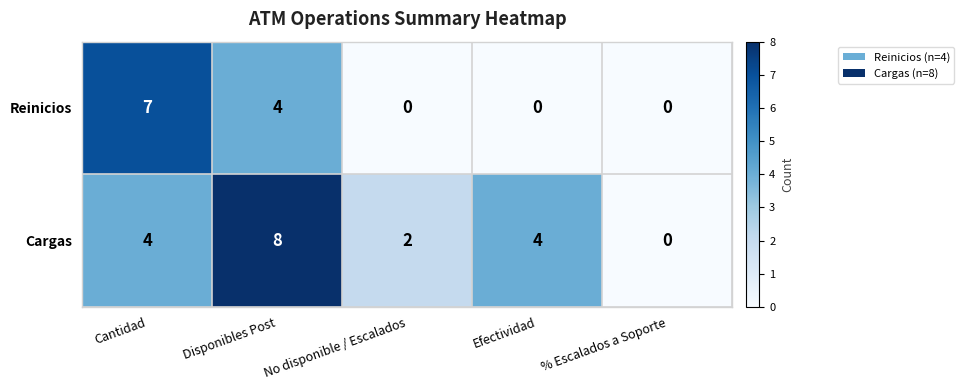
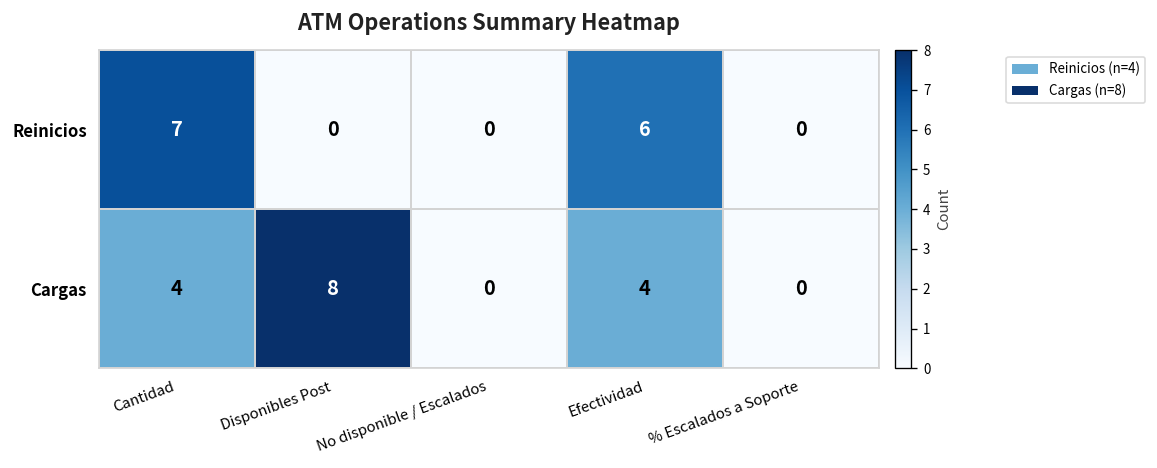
  {
    "Reinicios": {
      "Cantidad": 7,
-     "Disponibles Post": 4,
+     "Disponibles Post": 0,
      "No disponible / Escalados": 0,
-     "Efectividad": 0,
+     "Efectividad": 6,
      "% Escalados a Soporte": 0
    },
    "Cargas": {
      "Cantidad": 4,
      "Disponibles Post": 8,
-     "No disponible / Escalados": 2,
+     "No disponible / Escalados": 0,
      "Efectividad": 4,
      "% Escalados a Soporte": 0
    }
  }
